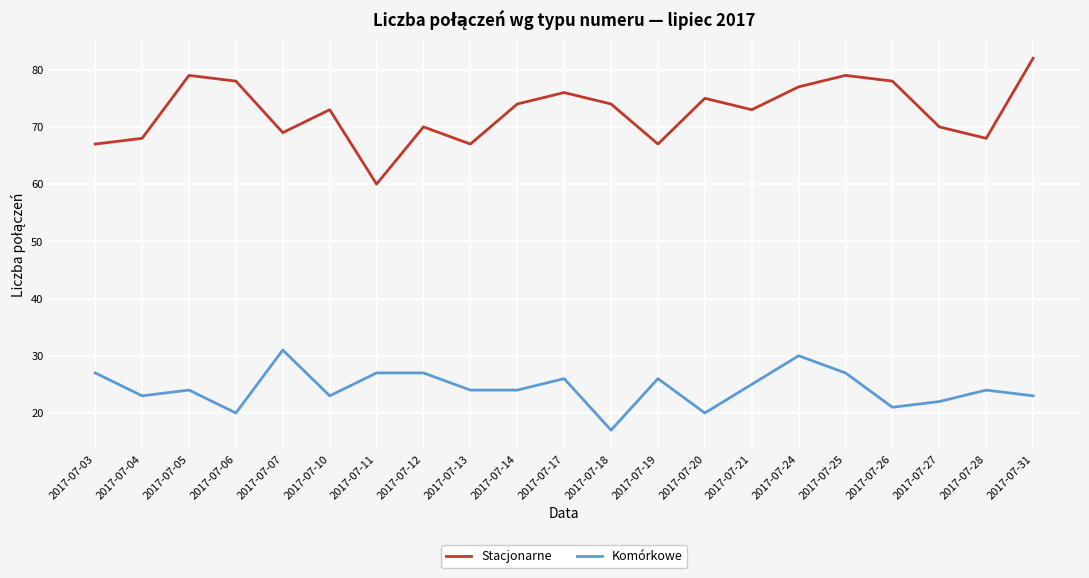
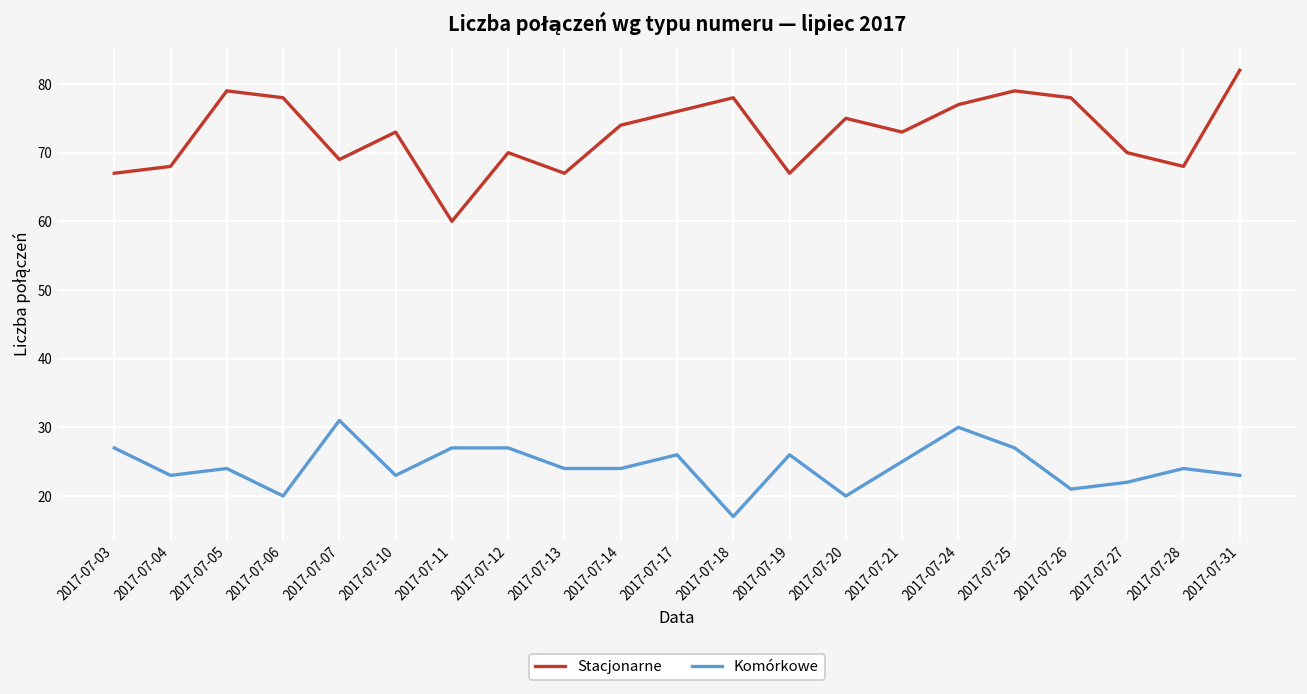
  {
    "Stacjonarne": {
      "2017-07-03": 67,
      "2017-07-04": 68,
      "2017-07-05": 79,
      "2017-07-06": 78,
      "2017-07-07": 69,
      "2017-07-10": 73,
      "2017-07-11": 60,
      "2017-07-12": 70,
      "2017-07-13": 67,
      "2017-07-14": 74,
      "2017-07-17": 76,
-     "2017-07-18": 74,
+     "2017-07-18": 78,
      "2017-07-19": 67,
      "2017-07-20": 75,
      "2017-07-21": 73,
      "2017-07-24": 77,
      "2017-07-25": 79,
      "2017-07-26": 78,
      "2017-07-27": 70,
      "2017-07-28": 68,
      "2017-07-31": 82
    },
    "Komórkowe": {
      "2017-07-03": 27,
      "2017-07-04": 23,
      "2017-07-05": 24,
      "2017-07-06": 20,
      "2017-07-07": 31,
      "2017-07-10": 23,
      "2017-07-11": 27,
      "2017-07-12": 27,
      "2017-07-13": 24,
      "2017-07-14": 24,
      "2017-07-17": 26,
      "2017-07-18": 17,
      "2017-07-19": 26,
      "2017-07-20": 20,
      "2017-07-21": 25,
      "2017-07-24": 30,
      "2017-07-25": 27,
      "2017-07-26": 21,
      "2017-07-27": 22,
      "2017-07-28": 24,
      "2017-07-31": 23
    }
  }
